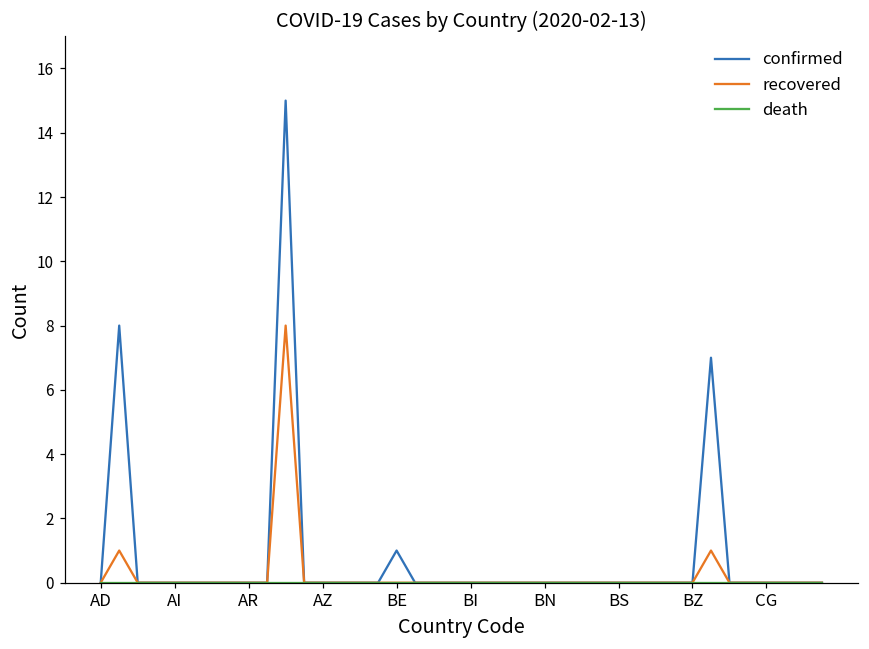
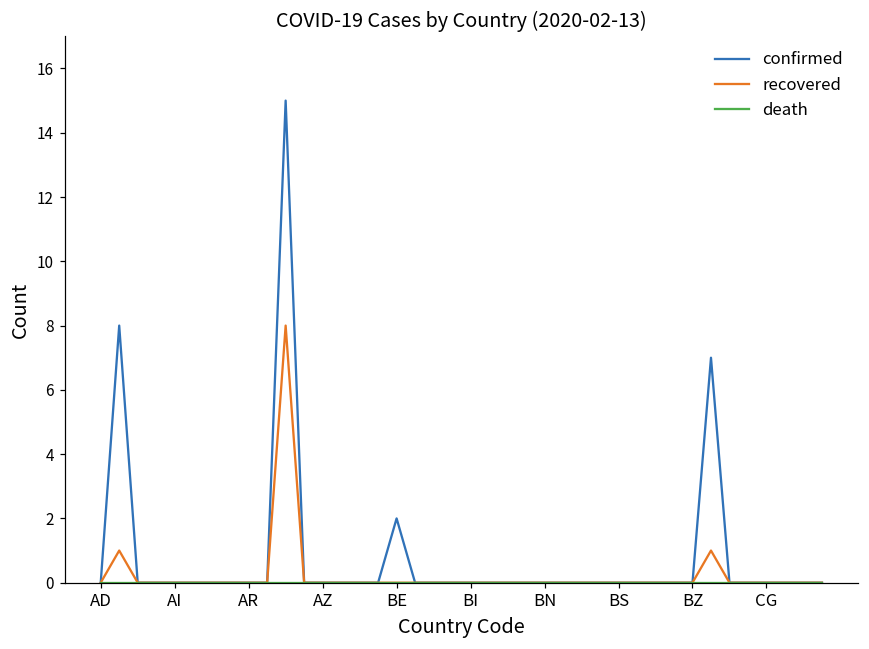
  {
    "confirmed": {
-     "BE": 1
+     "BE": 2
    }
  }
